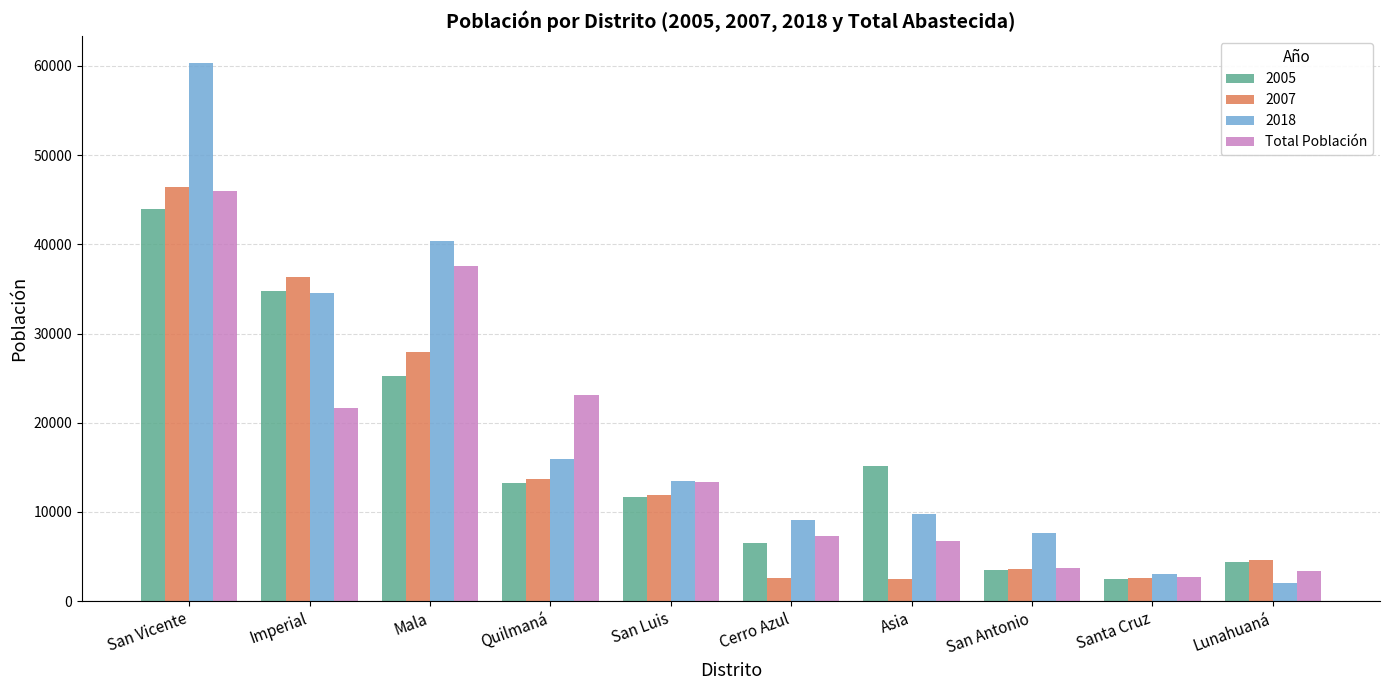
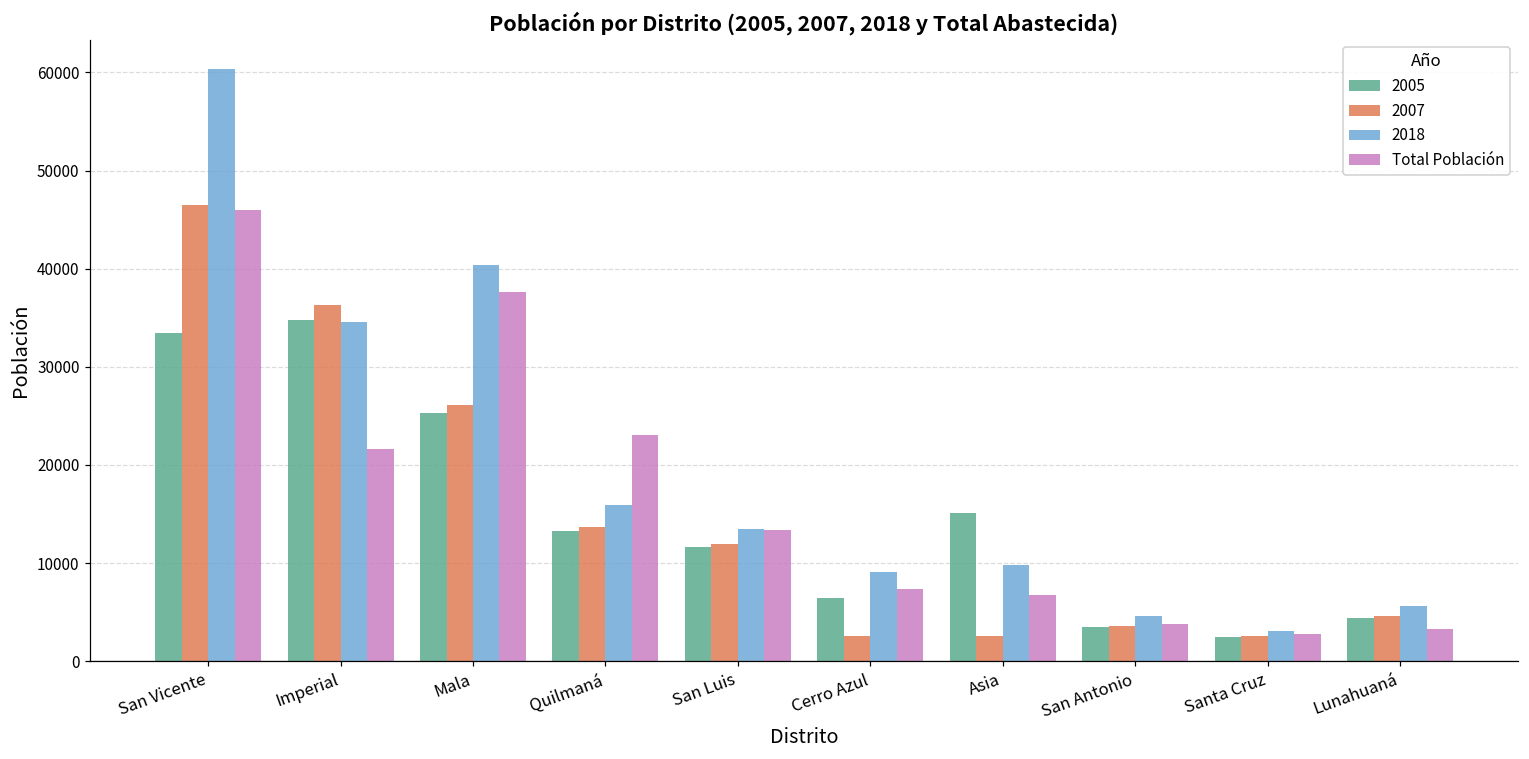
  {
    "2005": {
-     "San Vicente": 44000,
+     "San Vicente": 33000,
      "Imperial": 35000,
      "Mala": 25000,
      "Quilmaná": 13000,
      "San Luis": 12000,
      "Cerro Azul": 6000,
      "Asia": 15000,
      "San Antonio": 3000,
      "Santa Cruz": 2000,
      "Lunahuaná": 4000
    },
    "2007": {
      "San Vicente": 46000,
      "Imperial": 36000,
-     "Mala": 28000,
+     "Mala": 26000,
      "Quilmaná": 14000,
      "San Luis": 12000,
      "Cerro Azul": 3000,
      "Asia": 3000,
      "San Antonio": 4000,
      "Santa Cruz": 3000,
      "Lunahuaná": 5000
    },
    "2018": {
      "San Vicente": 60000,
      "Imperial": 35000,
      "Mala": 40000,
      "Quilmaná": 16000,
      "San Luis": 14000,
      "Cerro Azul": 9000,
      "Asia": 10000,
-     "San Antonio": 8000,
+     "San Antonio": 5000,
      "Santa Cruz": 3000,
-     "Lunahuaná": 2000
+     "Lunahuaná": 6000
    },
    "Total Población": {
      "San Vicente": 46000,
      "Imperial": 22000,
      "Mala": 38000,
      "Quilmaná": 23000,
      "San Luis": 13000,
      "Cerro Azul": 7000,
      "Asia": 7000,
      "San Antonio": 4000,
      "Santa Cruz": 3000,
      "Lunahuaná": 3000
    }
  }
